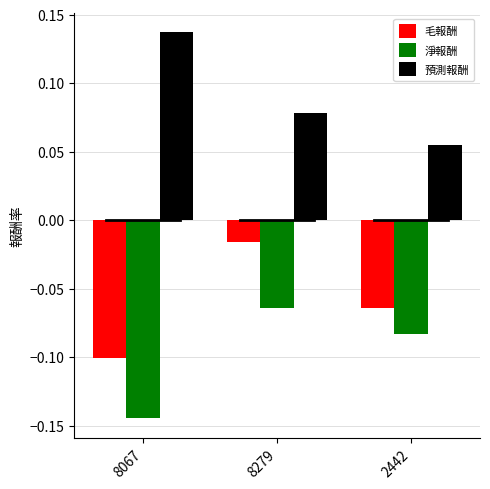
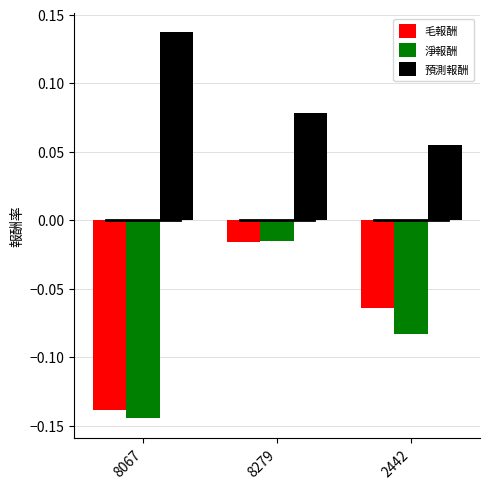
  {
    "毛報酬": {
-     "8067": -0.101,
+     "8067": -0.138,
      "8279": -0.016,
      "2442": -0.064
    },
    "淨報酬": {
      "8067": -0.145,
-     "8279": -0.064,
+     "8279": -0.015,
      "2442": -0.083
    }
  }
